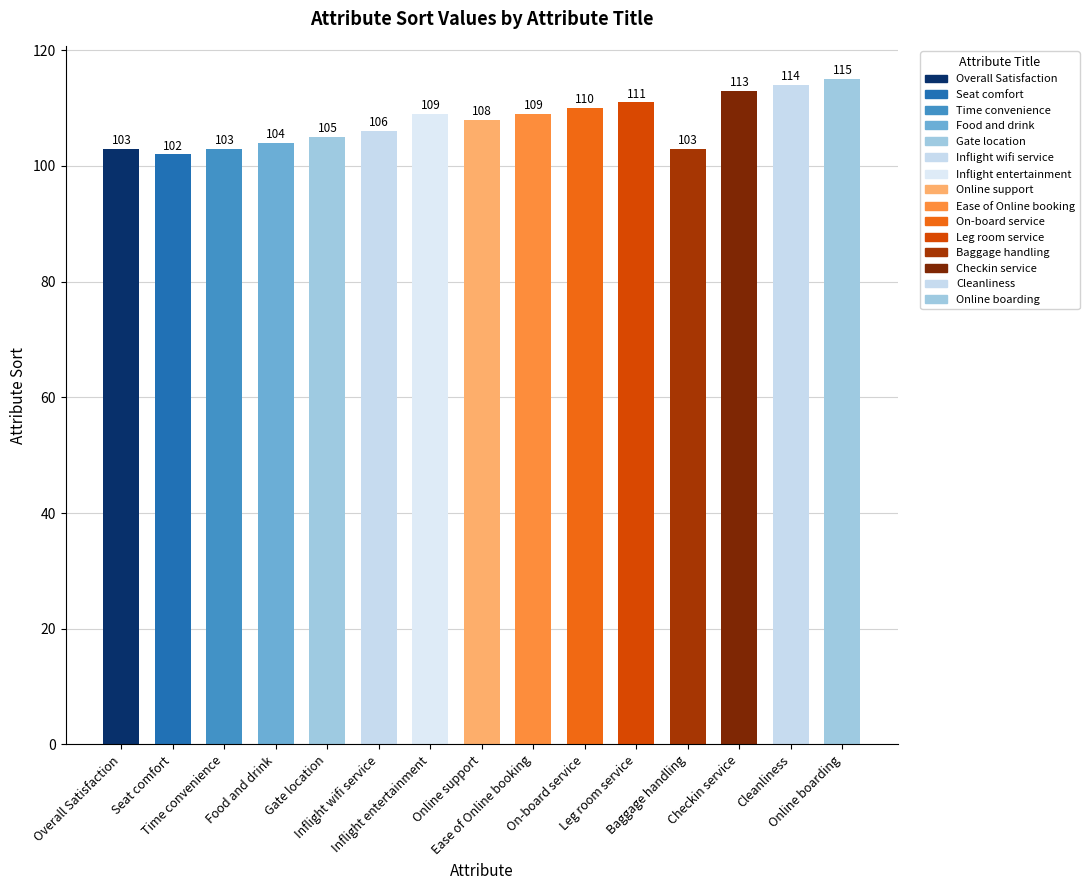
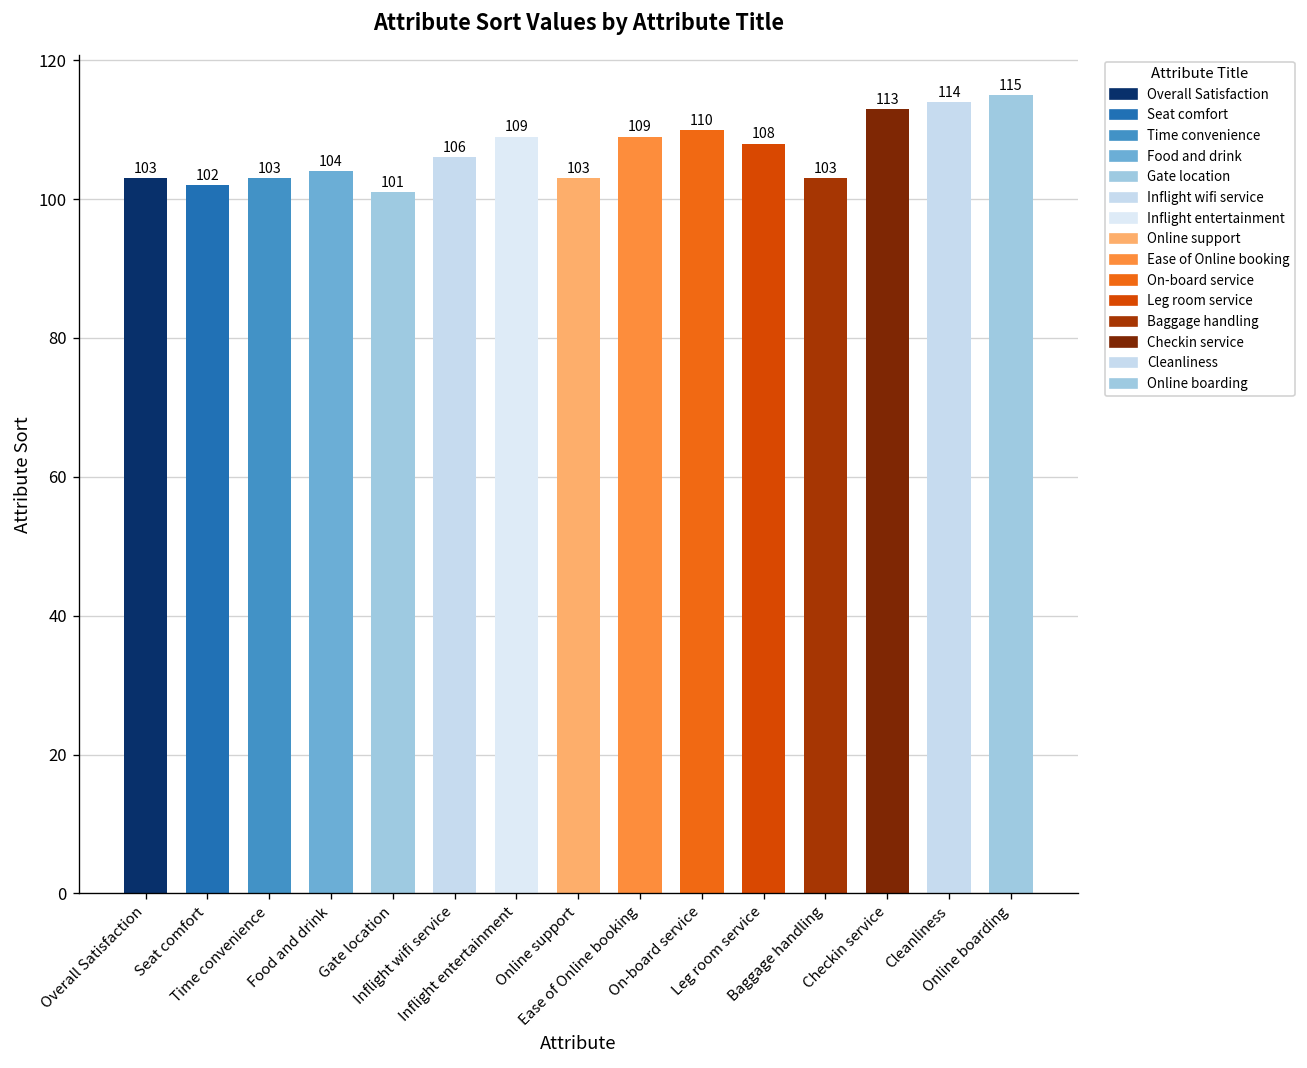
  {
    "Overall Satisfaction": 103,
    "Seat comfort": 102,
    "Time convenience": 103,
    "Food and drink": 104,
-   "Gate location": 105,
+   "Gate location": 101,
    "Inflight wifi service": 106,
    "Inflight entertainment": 109,
-   "Online support": 108,
+   "Online support": 103,
    "Ease of Online booking": 109,
    "On-board service": 110,
-   "Leg room service": 111,
+   "Leg room service": 108,
    "Baggage handling": 103,
    "Checkin service": 113,
    "Cleanliness": 114,
    "Online boarding": 115
  }
